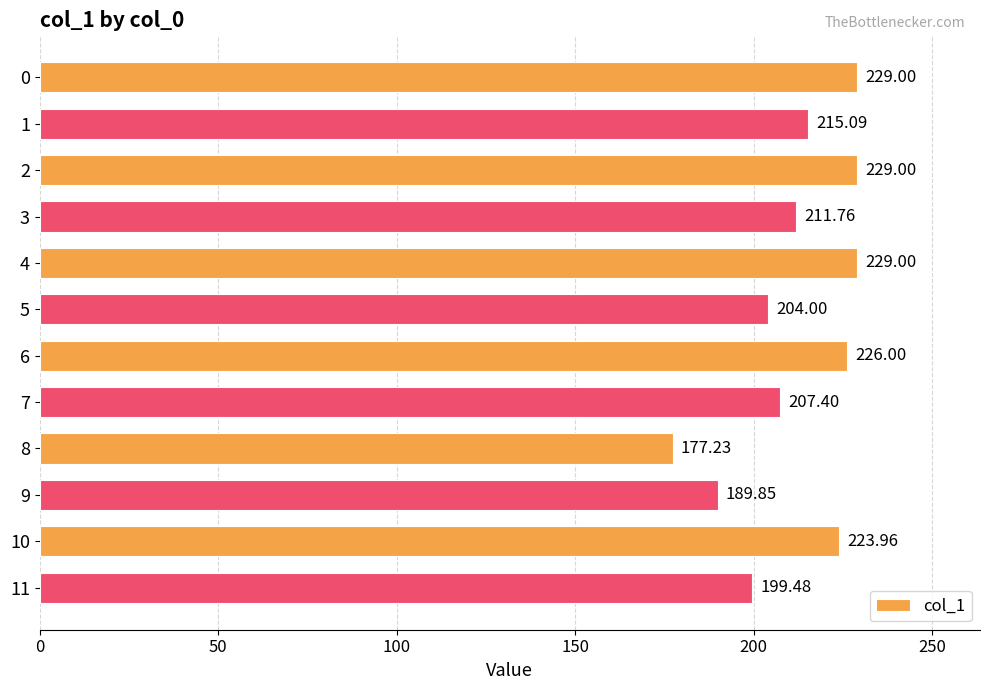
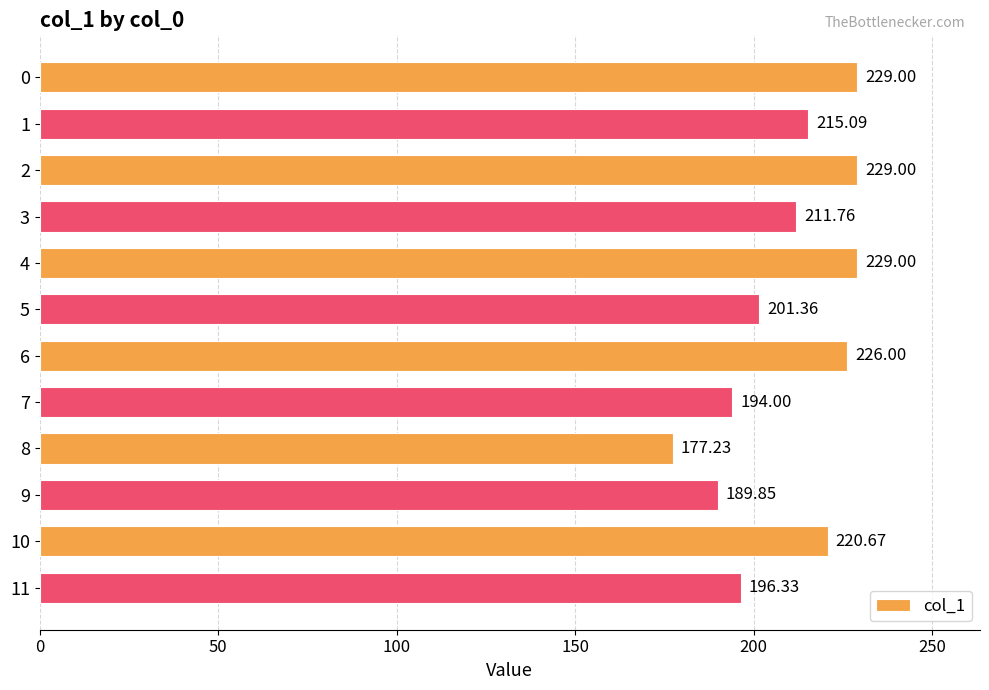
  {
    "0": 229.00,
    "1": 215.09,
    "2": 229.00,
    "3": 211.76,
    "4": 229.00,
-   "5": 204.00,
+   "5": 201.36,
    "6": 226.00,
-   "7": 207.40,
+   "7": 194.00,
    "8": 177.23,
    "9": 189.85,
-   "10": 223.96,
-   "11": 199.48
+   "10": 220.67,
+   "11": 196.33
  }
